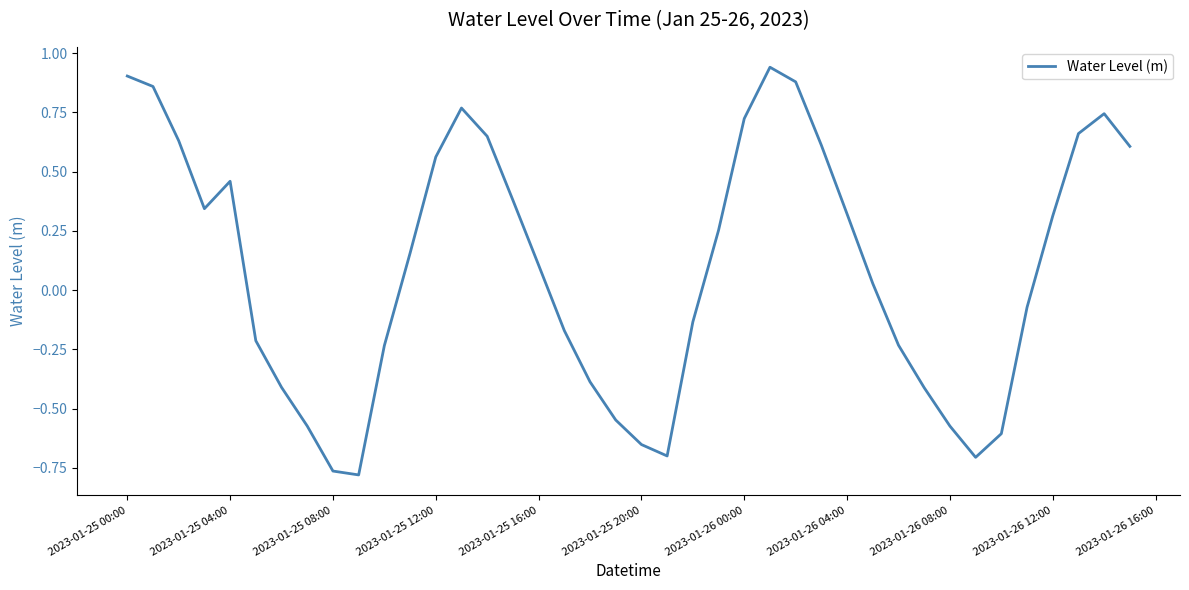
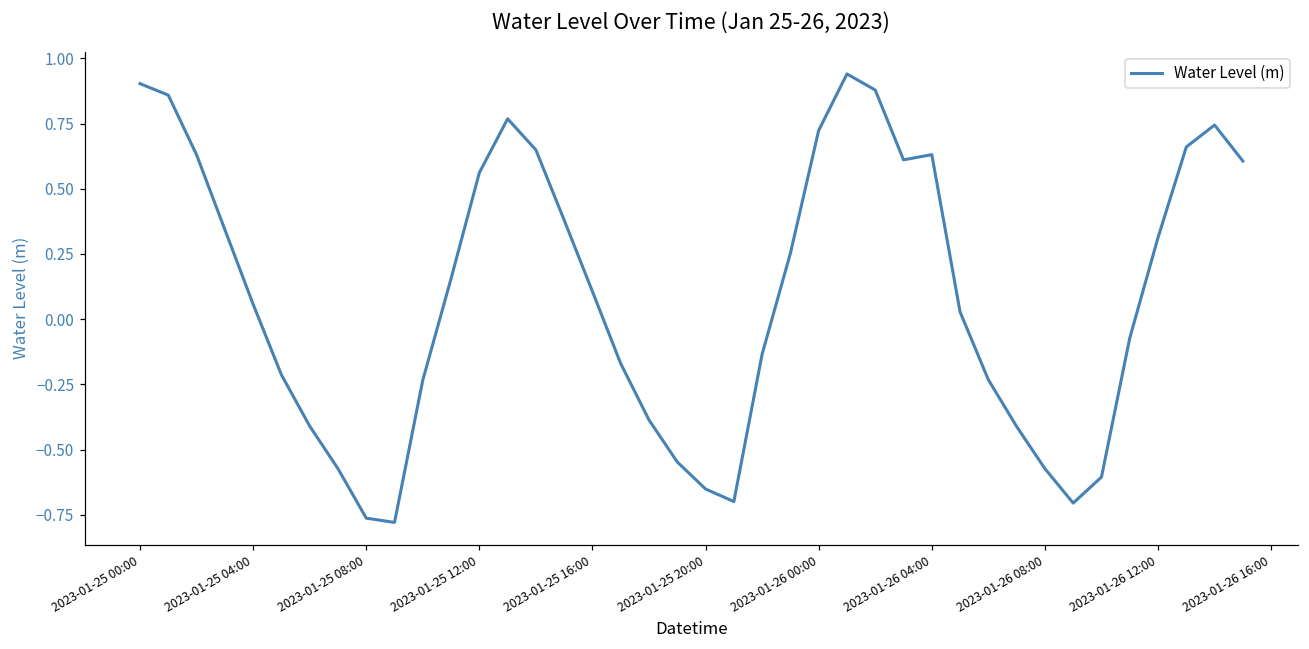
  {
    "2023-01-25 00:00": 0.90,
-   "2023-01-25 04:00": 0.46,
+   "2023-01-25 04:00": 0.06,
    "2023-01-25 08:00": -0.76,
    "2023-01-25 12:00": 0.56,
    "2023-01-25 16:00": 0.11,
    "2023-01-25 20:00": -0.65,
    "2023-01-26 00:00": 0.72,
-   "2023-01-26 04:00": 0.32,
+   "2023-01-26 04:00": 0.63,
    "2023-01-26 08:00": -0.57,
    "2023-01-26 12:00": 0.31
  }
